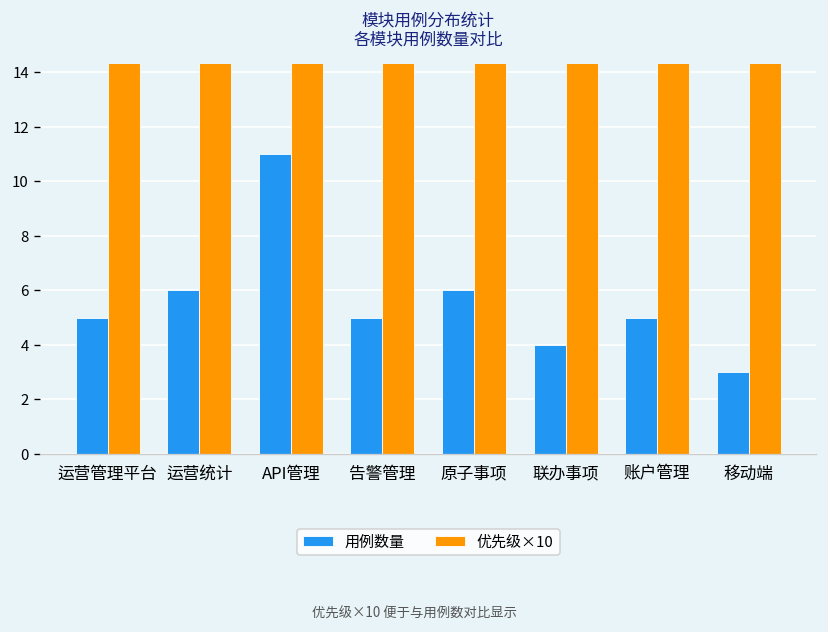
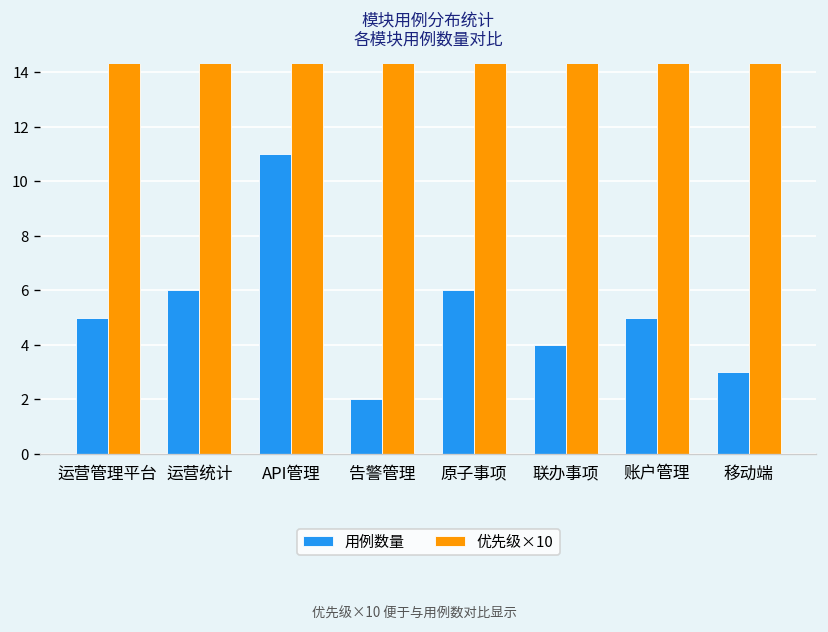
  {
    "用例数量": {
      "运营管理平台": 5,
      "运营统计": 6,
      "API管理": 11,
-     "告警管理": 5,
+     "告警管理": 2,
      "原子事项": 6,
      "联办事项": 4,
      "账户管理": 5,
      "移动端": 3
    }
  }
